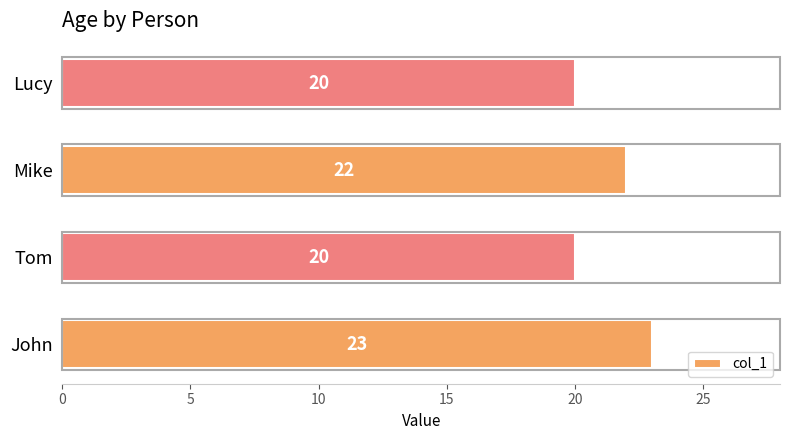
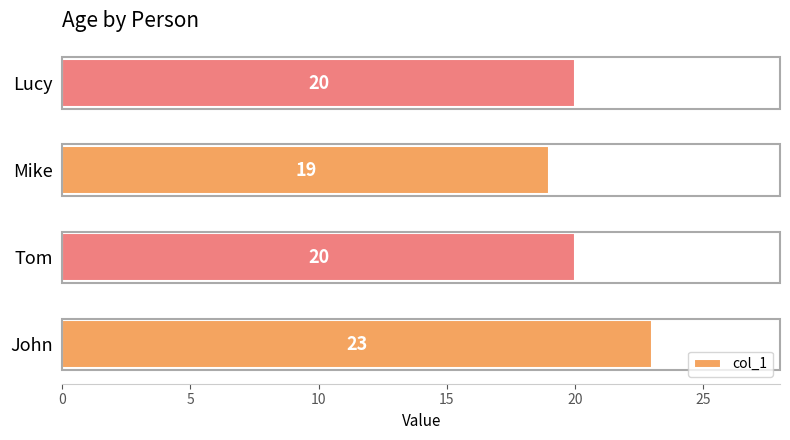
  {
    "Lucy": 20,
-   "Mike": 22,
+   "Mike": 19,
    "Tom": 20,
    "John": 23
  }
